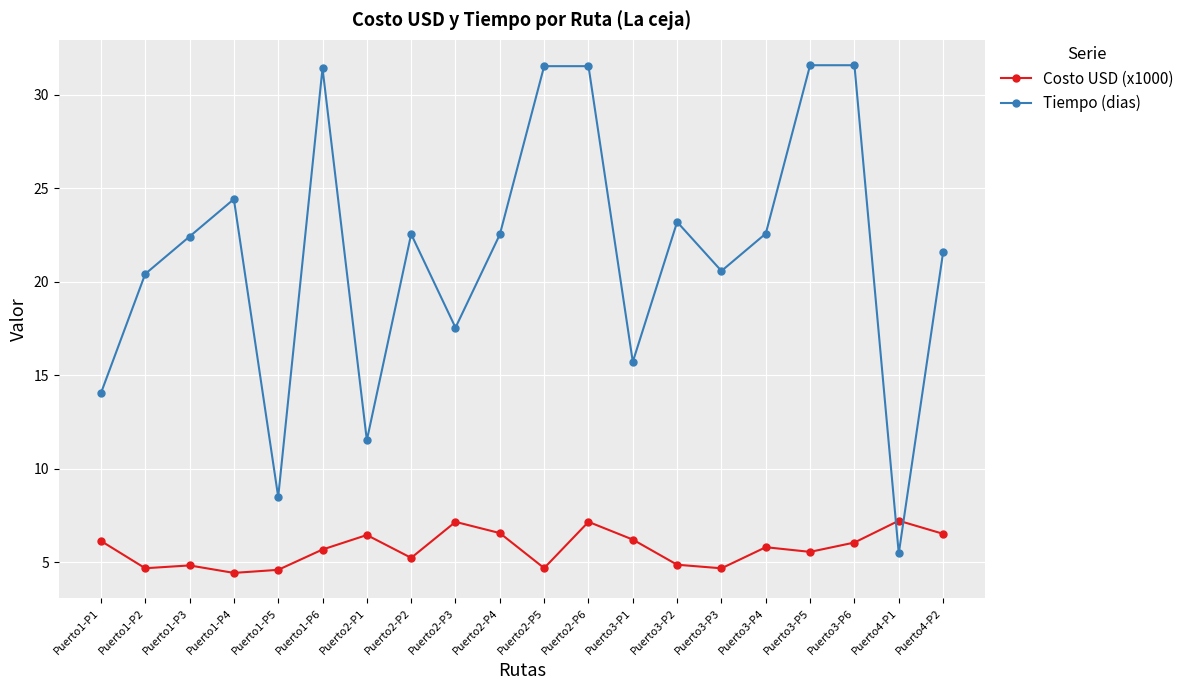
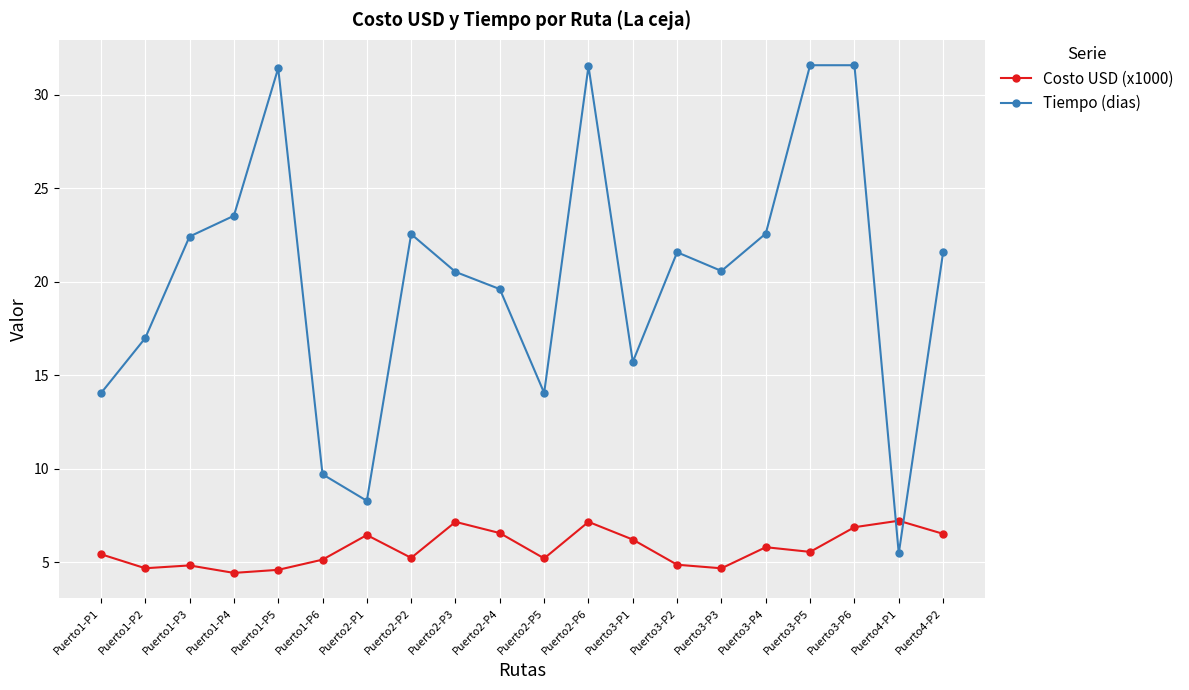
  {
    "Costo USD (x1000)": {
-     "Puerto1-P1": 6.1,
+     "Puerto1-P1": 5.4,
      "Puerto1-P2": 4.7,
      "Puerto1-P3": 4.8,
      "Puerto1-P4": 4.4,
      "Puerto1-P5": 4.6,
-     "Puerto1-P6": 5.7,
+     "Puerto1-P6": 5.1,
      "Puerto2-P1": 6.5,
      "Puerto2-P2": 5.2,
      "Puerto2-P3": 7.2,
      "Puerto2-P4": 6.6,
-     "Puerto2-P5": 4.7,
+     "Puerto2-P5": 5.2,
      "Puerto2-P6": 7.2,
      "Puerto3-P1": 6.2,
      "Puerto3-P2": 4.9,
      "Puerto3-P3": 4.7,
      "Puerto3-P4": 5.8,
      "Puerto3-P5": 5.6,
-     "Puerto3-P6": 6.1,
+     "Puerto3-P6": 6.9,
      "Puerto4-P1": 7.2,
      "Puerto4-P2": 6.5
    },
    "Tiempo (dias)": {
      "Puerto1-P1": 14.0,
-     "Puerto1-P2": 20.4,
+     "Puerto1-P2": 17.0,
      "Puerto1-P3": 22.4,
-     "Puerto1-P4": 24.4,
-     "Puerto1-P5": 8.5,
-     "Puerto1-P6": 31.4,
-     "Puerto2-P1": 11.5,
+     "Puerto1-P4": 23.5,
+     "Puerto1-P5": 31.4,
+     "Puerto1-P6": 9.7,
+     "Puerto2-P1": 8.3,
      "Puerto2-P2": 22.6,
-     "Puerto2-P3": 17.6,
-     "Puerto2-P4": 22.5,
-     "Puerto2-P5": 31.5,
+     "Puerto2-P3": 20.5,
+     "Puerto2-P4": 19.6,
+     "Puerto2-P5": 14.1,
      "Puerto2-P6": 31.5,
      "Puerto3-P1": 15.7,
-     "Puerto3-P2": 23.2,
+     "Puerto3-P2": 21.6,
      "Puerto3-P3": 20.6,
      "Puerto3-P4": 22.6,
      "Puerto3-P5": 31.6,
      "Puerto3-P6": 31.6,
      "Puerto4-P1": 5.5,
      "Puerto4-P2": 21.6
    }
  }
